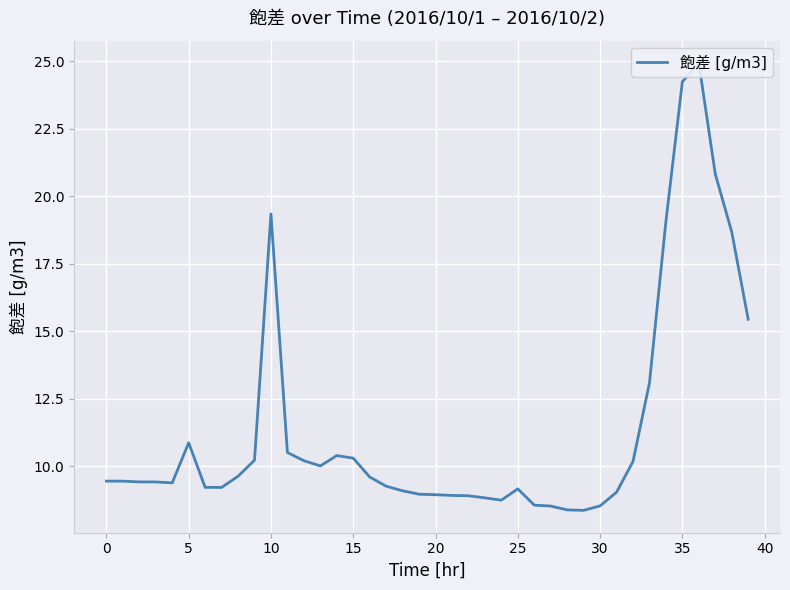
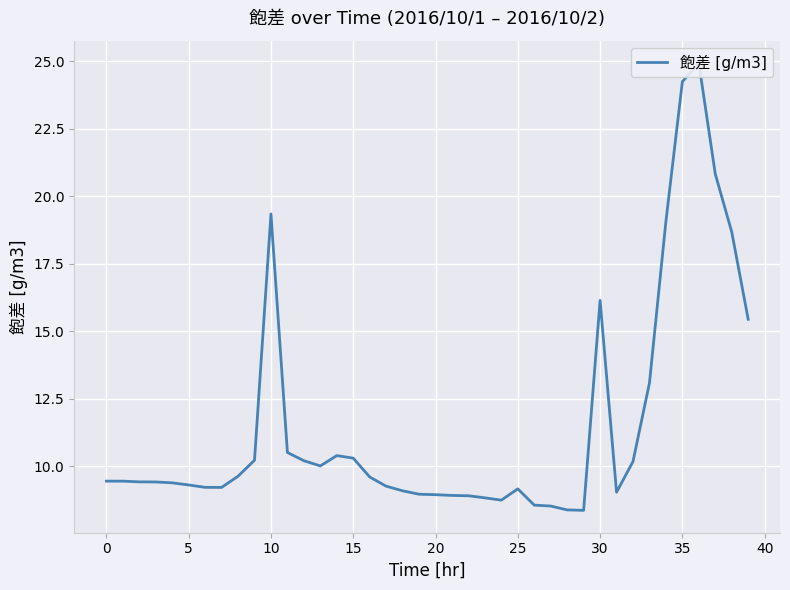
  {
    "0": 9.4,
-   "5": 10.9,
+   "5": 9.3,
    "10": 19.3,
    "15": 10.3,
    "20": 8.9,
    "25": 9.2,
-   "30": 8.5,
+   "30": 16.1,
    "35": 24.2
  }
